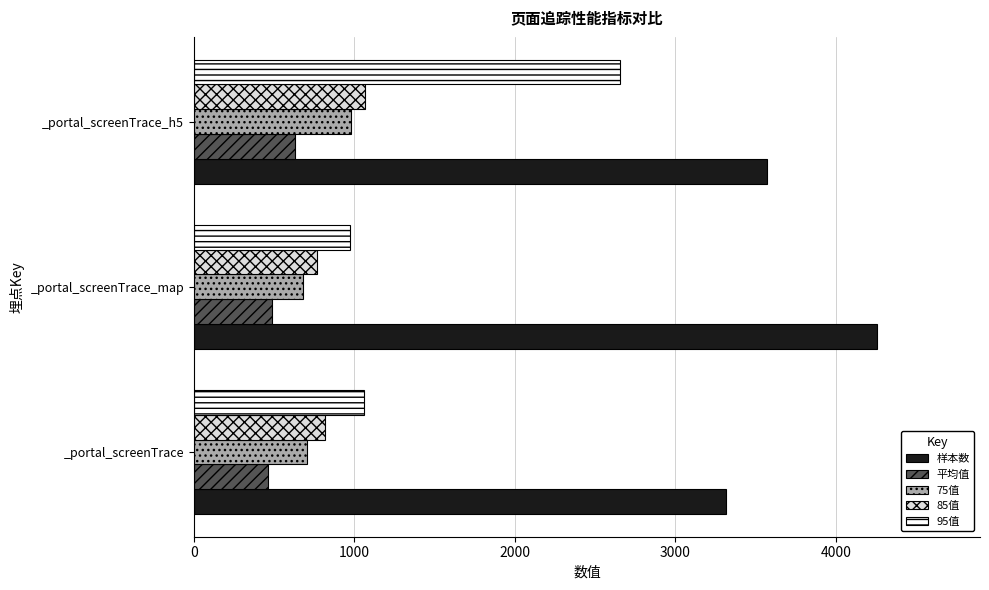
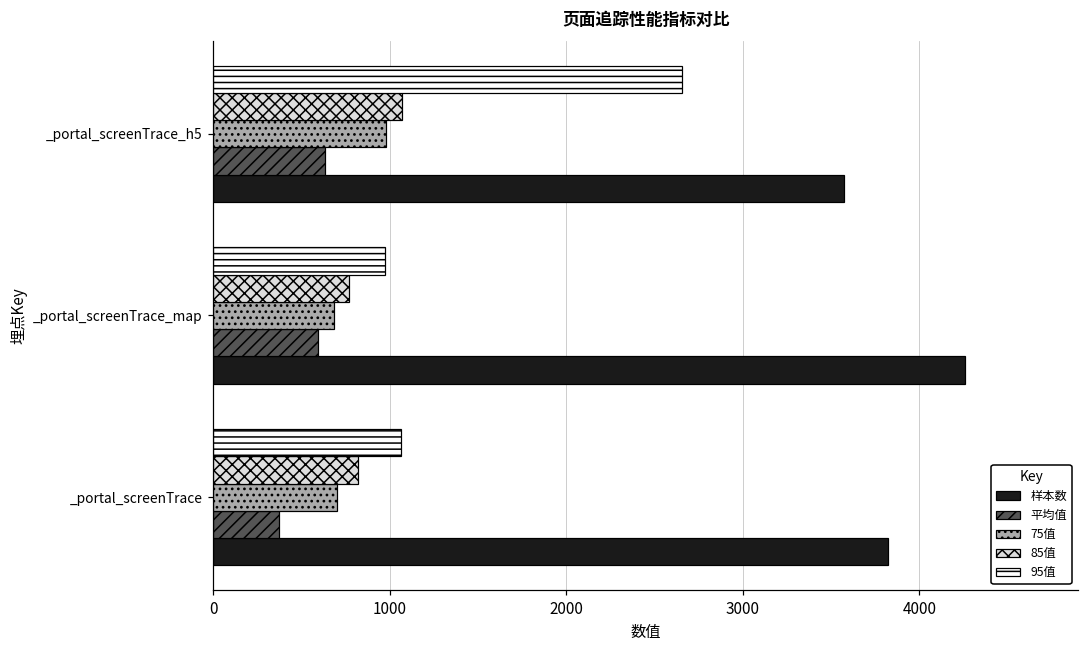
  {
    "样本数": {
      "_portal_screenTrace_h5": 3570,
      "_portal_screenTrace_map": 4260,
-     "_portal_screenTrace": 3320
+     "_portal_screenTrace": 3820
    },
    "平均值": {
      "_portal_screenTrace_h5": 630,
-     "_portal_screenTrace_map": 480,
-     "_portal_screenTrace": 460
+     "_portal_screenTrace_map": 590,
+     "_portal_screenTrace": 370
    },
    "75值": {
      "_portal_screenTrace_h5": 980,
      "_portal_screenTrace_map": 680,
      "_portal_screenTrace": 700
    }
  }
